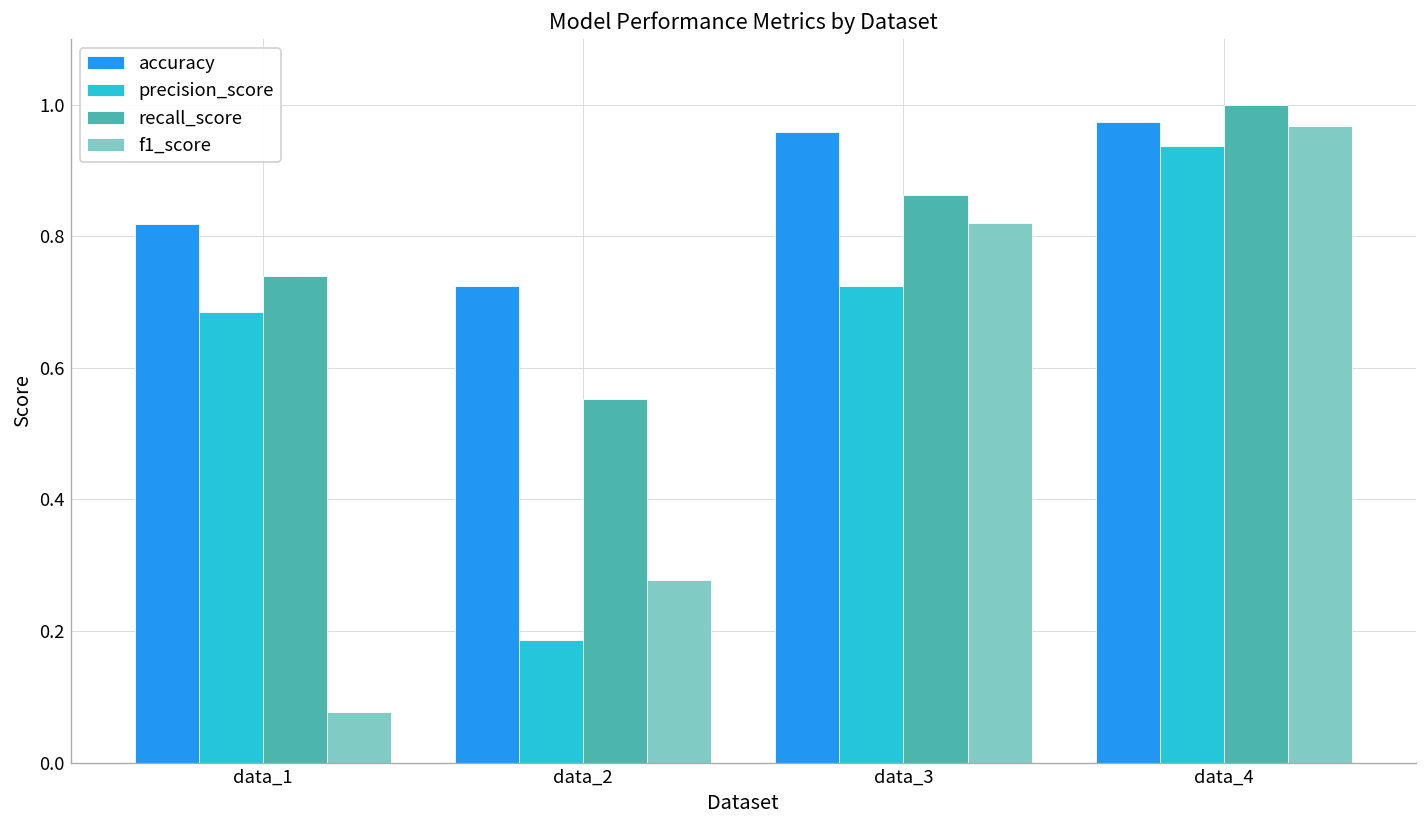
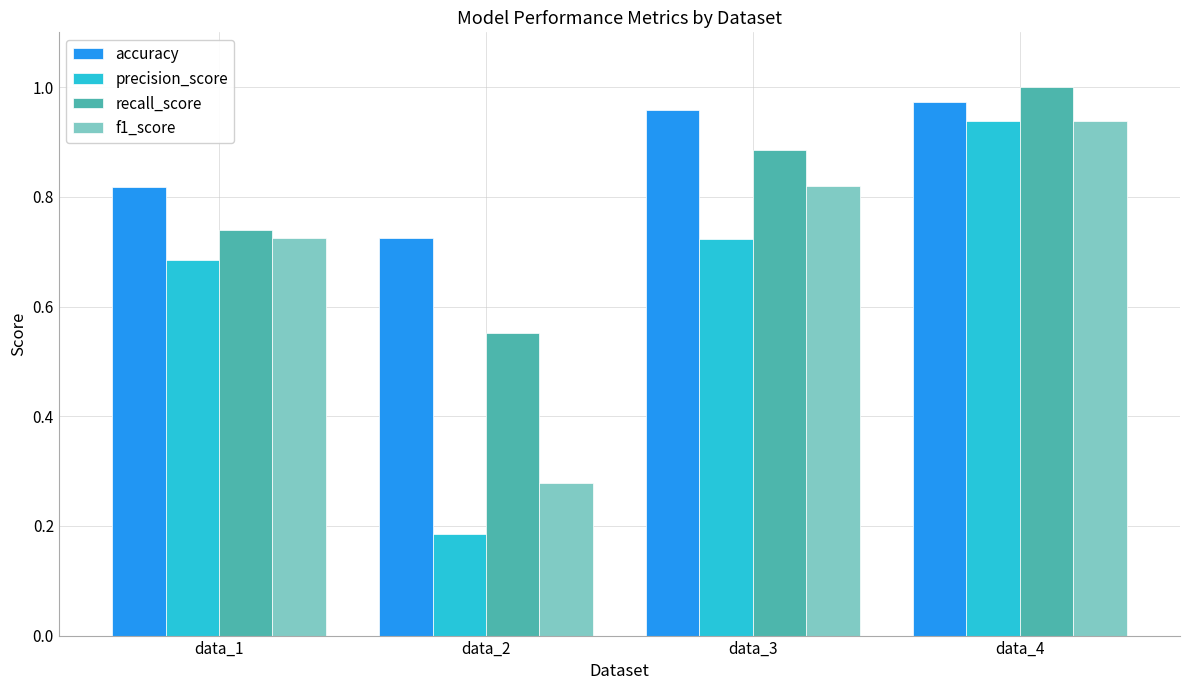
  {
    "recall_score": {
      "data_1": 0.74,
      "data_2": 0.55,
-     "data_3": 0.86,
+     "data_3": 0.89,
      "data_4": 1.00
    },
    "f1_score": {
-     "data_1": 0.08,
+     "data_1": 0.73,
      "data_2": 0.28,
      "data_3": 0.82,
-     "data_4": 0.97
+     "data_4": 0.94
    }
  }
